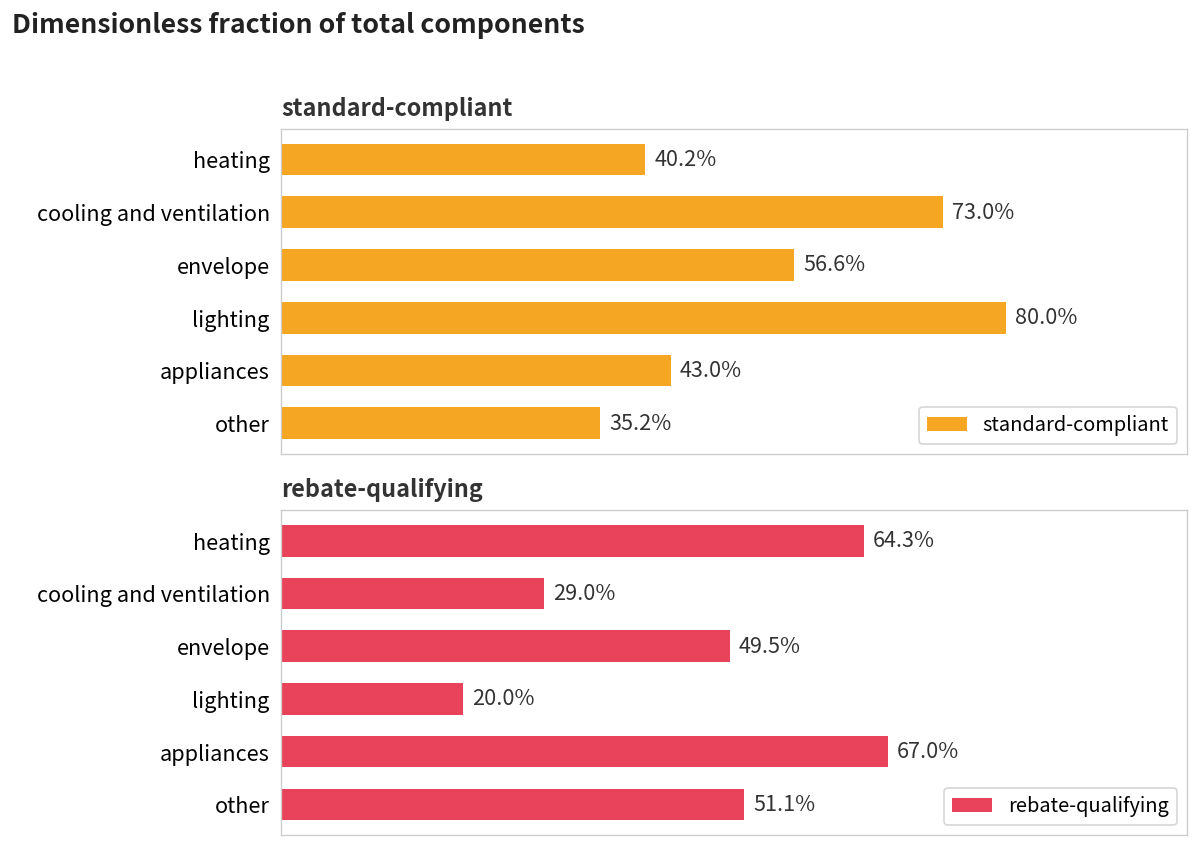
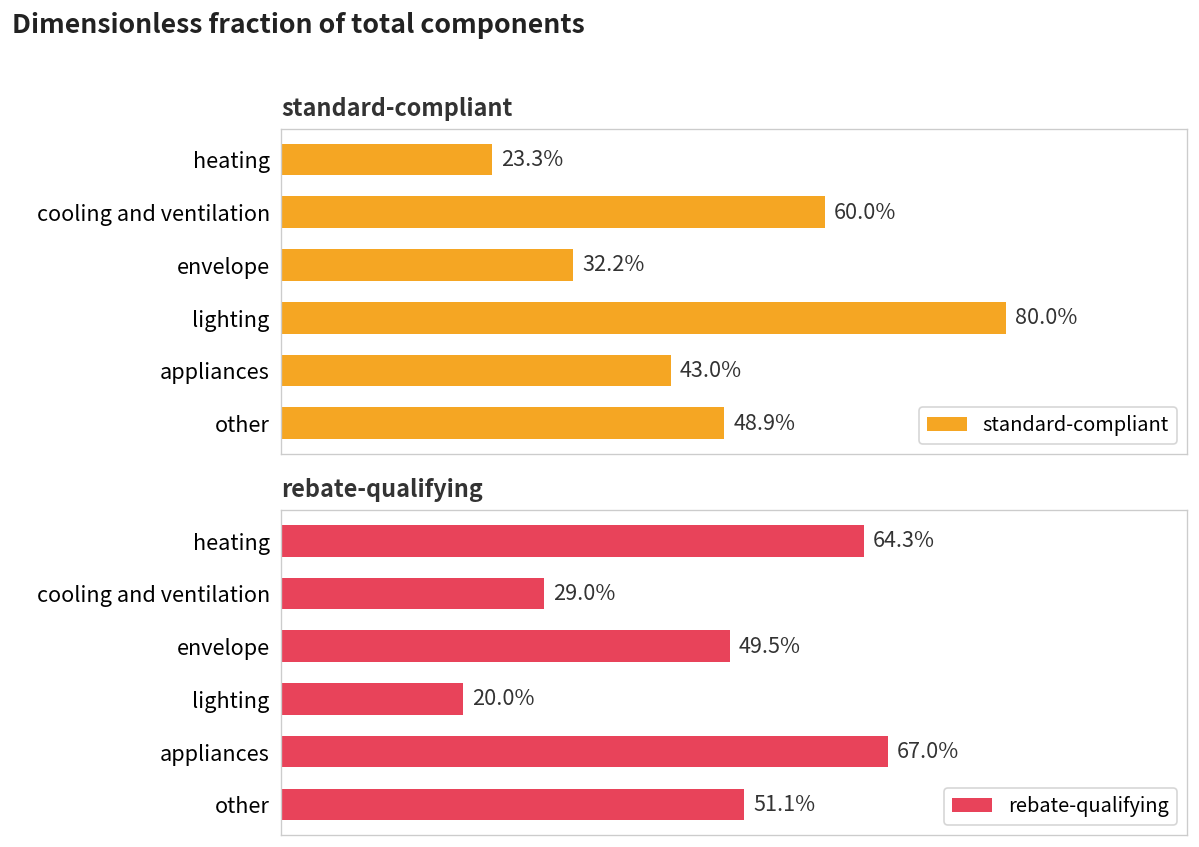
  {
    "standard-compliant": {
-     "heating": "40.2%",
-     "cooling and ventilation": "73.0%",
-     "envelope": "56.6%",
+     "heating": "23.3%",
+     "cooling and ventilation": "60.0%",
+     "envelope": "32.2%",
      "lighting": "80.0%",
      "appliances": "43.0%",
-     "other": "35.2%"
+     "other": "48.9%"
    },
    "rebate-qualifying": {
      "heating": "64.3%",
      "cooling and ventilation": "29.0%",
      "envelope": "49.5%",
      "lighting": "20.0%",
      "appliances": "67.0%",
      "other": "51.1%"
    }
  }
